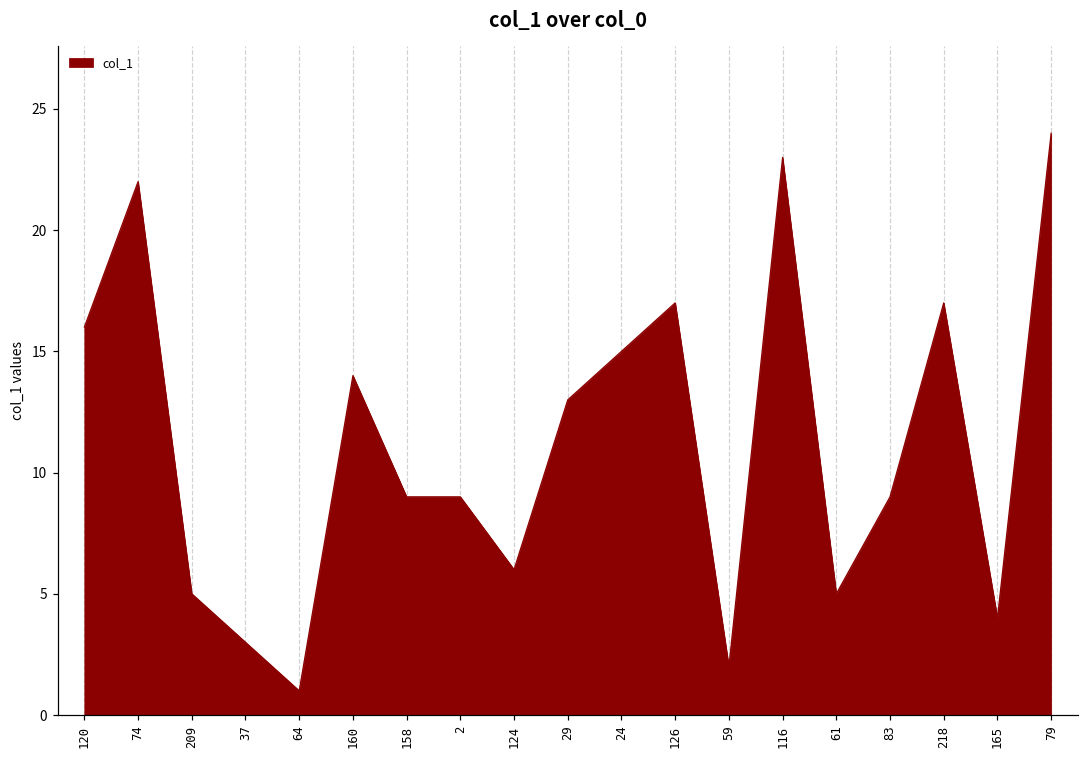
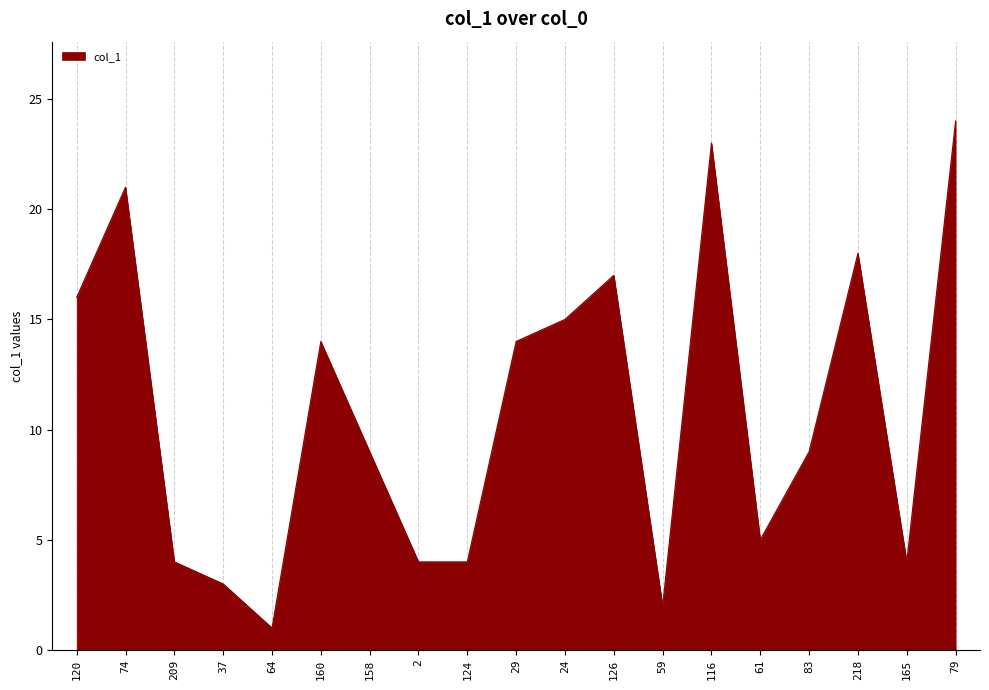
  {
    "120": 16,
-   "74": 22,
-   "209": 5,
+   "74": 21,
+   "209": 4,
    "37": 3,
    "64": 1,
    "160": 14,
    "158": 9,
-   "2": 9,
-   "124": 6,
-   "29": 13,
+   "2": 4,
+   "124": 4,
+   "29": 14,
    "24": 15,
    "126": 17,
    "59": 2,
    "116": 23,
    "61": 5,
    "83": 9,
-   "218": 17,
+   "218": 18,
    "165": 4,
    "79": 24
  }
